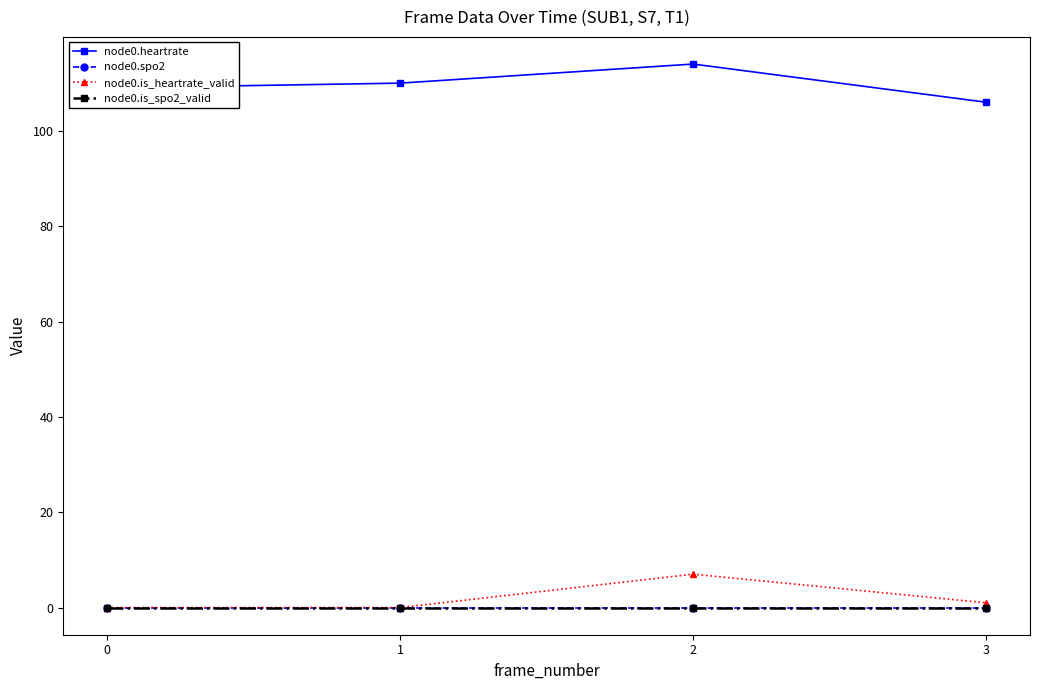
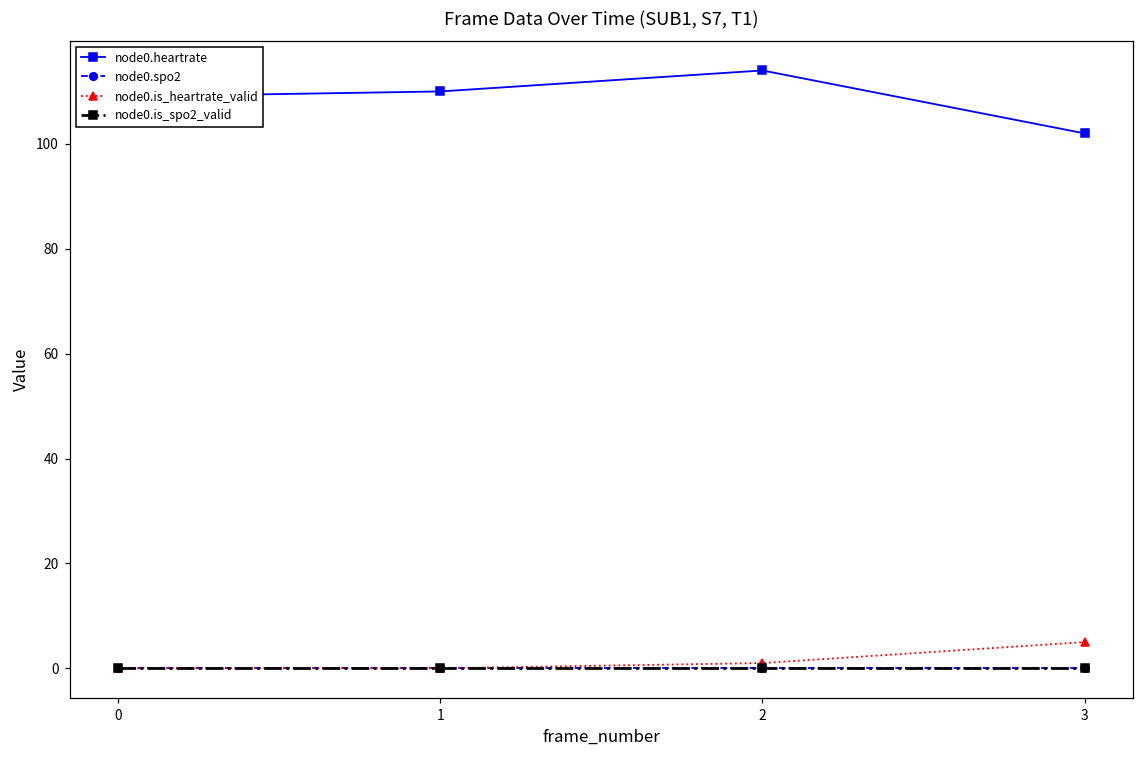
  {
    "node0.heartrate": {
      "1": 110,
      "2": 114,
-     "3": 106
+     "3": 102
    },
    "node0.is_spo2_valid": {
      "2": 0,
      "3": 0
    },
    "node0.is_heartrate_valid": {
-     "2": 7,
-     "3": 1
+     "2": 1,
+     "3": 5
    }
  }
